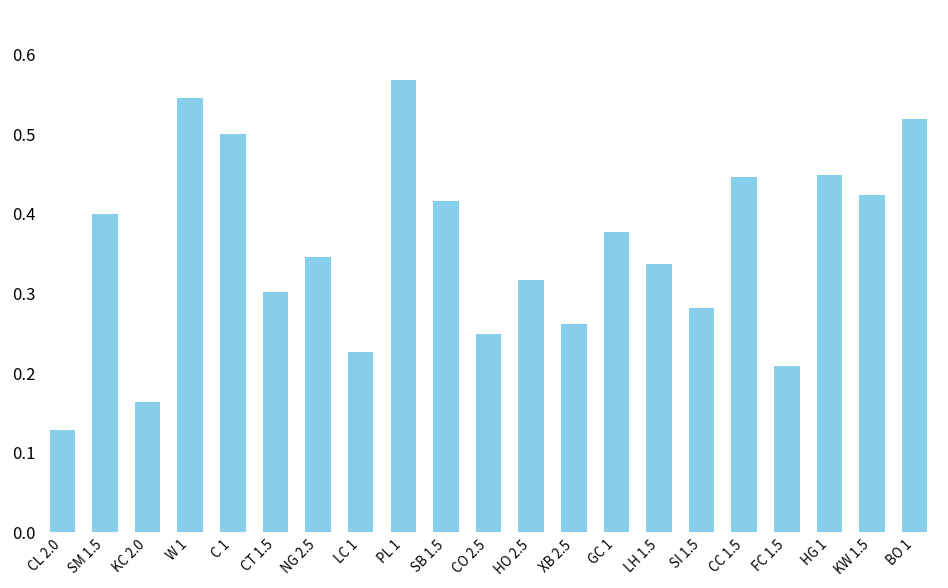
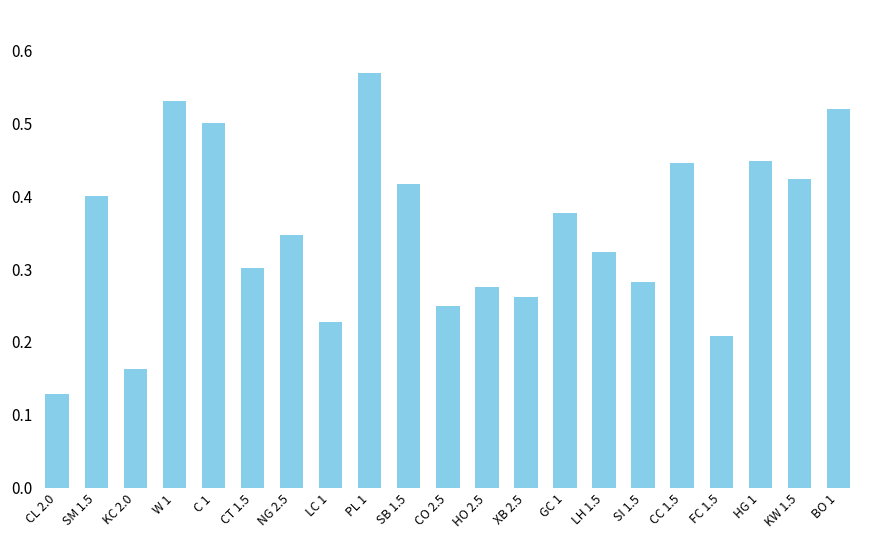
  {
    "CL 2.0": 0.13,
    "SM 1.5": 0.40,
    "KC 2.0": 0.16,
-   "W 1": 0.55,
+   "W 1": 0.53,
    "C 1": 0.50,
    "CT 1.5": 0.30,
    "NG 2.5": 0.35,
    "LC 1": 0.23,
    "PL 1": 0.57,
    "SB 1.5": 0.42,
    "CO 2.5": 0.25,
-   "HO 2.5": 0.32,
+   "HO 2.5": 0.27,
    "XB 2.5": 0.26,
    "GC 1": 0.38,
-   "LH 1.5": 0.34,
+   "LH 1.5": 0.32,
    "SI 1.5": 0.28,
    "CC 1.5": 0.45,
    "FC 1.5": 0.21,
    "HG 1": 0.45,
    "KW 1.5": 0.42,
    "BO 1": 0.52
  }
